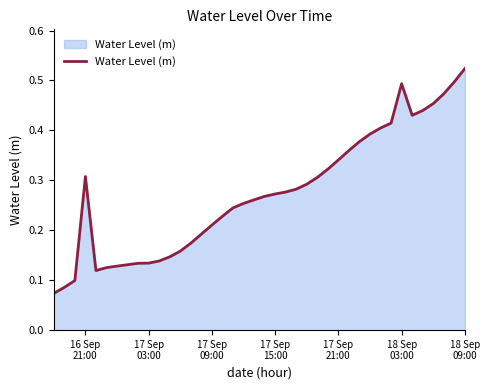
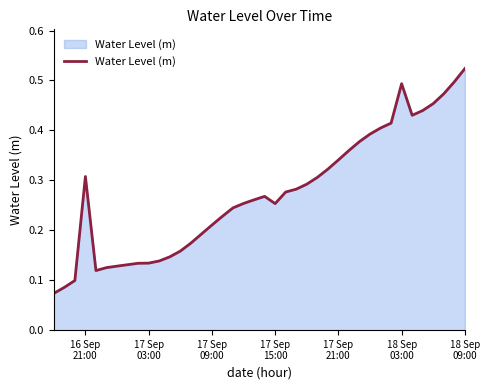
  {
    "16 Sep 21:00": 0.31,
    "17 Sep 03:00": 0.13,
    "17 Sep 09:00": 0.21,
-   "17 Sep 15:00": 0.27,
+   "17 Sep 15:00": 0.25,
    "17 Sep 21:00": 0.34,
    "18 Sep 03:00": 0.49,
    "18 Sep 09:00": 0.52
  }
